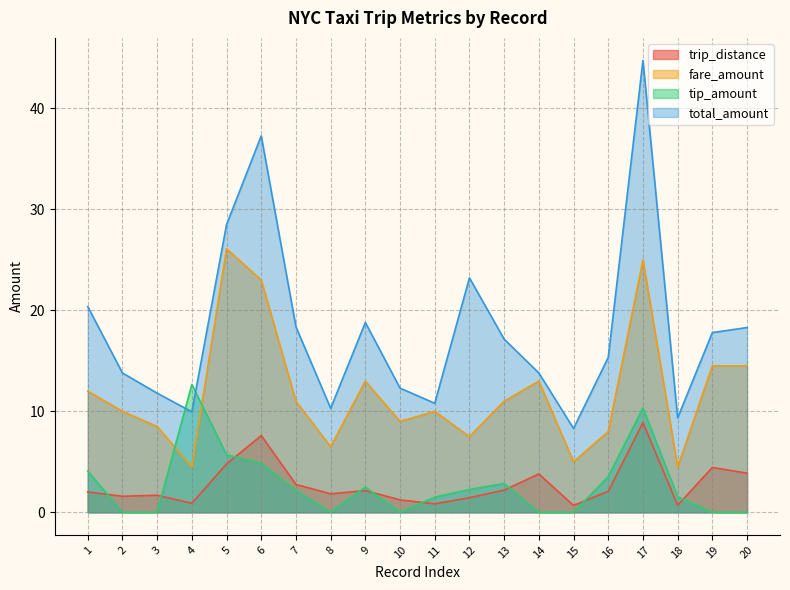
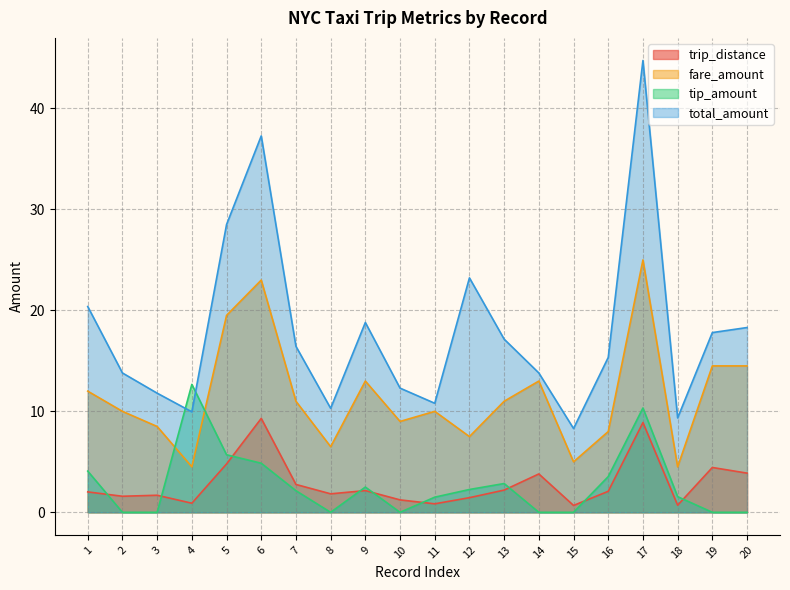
  {
    "trip_distance": {
      "1": 2.0,
      "2": 1.6,
      "3": 1.7,
      "4": 0.9,
      "5": 4.8,
-     "6": 7.6,
+     "6": 9.3,
      "7": 2.8,
      "8": 1.8,
      "9": 2.2,
      "10": 1.2,
      "11": 0.8,
      "12": 1.5,
      "13": 2.2,
      "14": 3.8,
      "15": 0.7,
      "16": 2.1,
      "17": 8.9,
      "18": 0.7,
      "19": 4.4,
      "20": 3.9
    },
    "fare_amount": {
      "1": 12.0,
      "2": 10.0,
      "3": 8.5,
      "4": 4.5,
-     "5": 26.1,
+     "5": 19.5,
      "6": 23.0,
      "7": 11.0,
      "8": 6.5,
      "9": 13.0,
      "10": 9.0,
      "11": 10.0,
      "12": 7.5,
      "13": 11.0,
      "14": 13.0,
      "15": 5.0,
      "16": 8.0,
      "17": 25.0,
      "18": 4.5,
      "19": 14.5,
      "20": 14.5
    },
    "tip_amount": {
      "1": 4.1,
      "2": 0.0,
      "3": 0.0,
      "4": 12.7,
      "5": 5.7,
      "6": 4.9,
      "7": 2.1,
      "8": 0.0,
      "9": 2.5,
      "10": 0.0,
      "11": 1.5,
      "12": 2.3,
      "13": 2.9,
      "14": 0.0,
      "15": 0.0,
      "16": 3.5,
      "17": 10.3,
      "18": 1.6,
      "19": 0.0,
      "20": 0.0
    },
    "total_amount": {
      "1": 20.4,
      "2": 13.8,
      "3": 11.8,
      "4": 10.0,
      "5": 28.5,
      "6": 37.3,
-     "7": 18.4,
+     "7": 16.4,
      "8": 10.3,
      "9": 18.8,
      "10": 12.3,
      "11": 10.8,
      "12": 23.2,
      "13": 17.2,
      "14": 13.8,
      "15": 8.3,
      "16": 15.3,
      "17": 44.8,
      "18": 9.4,
      "19": 17.8,
      "20": 18.3
    }
  }
